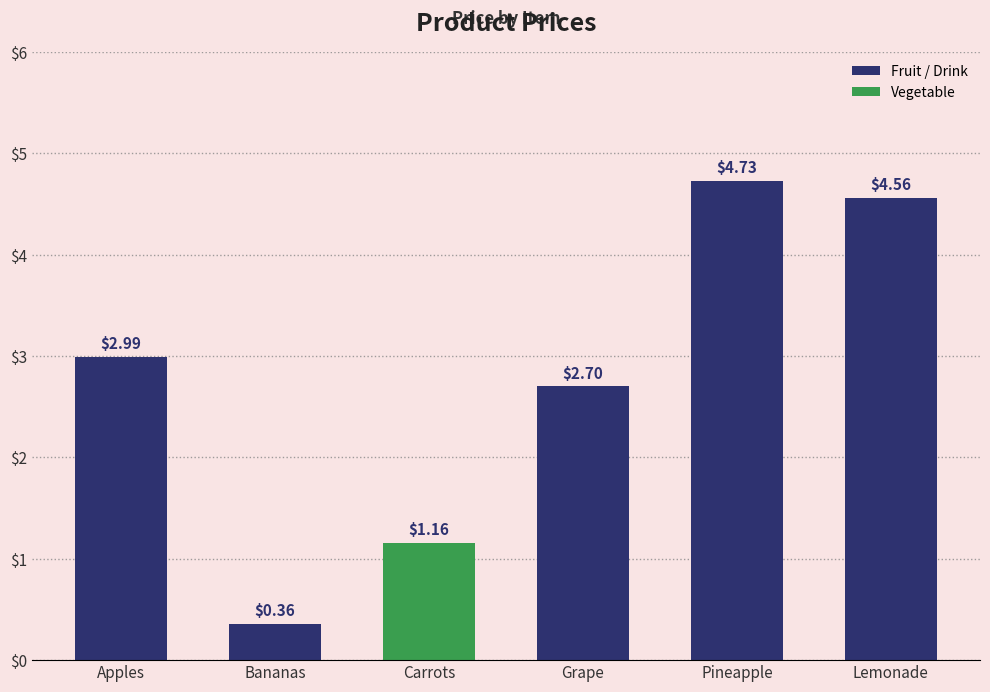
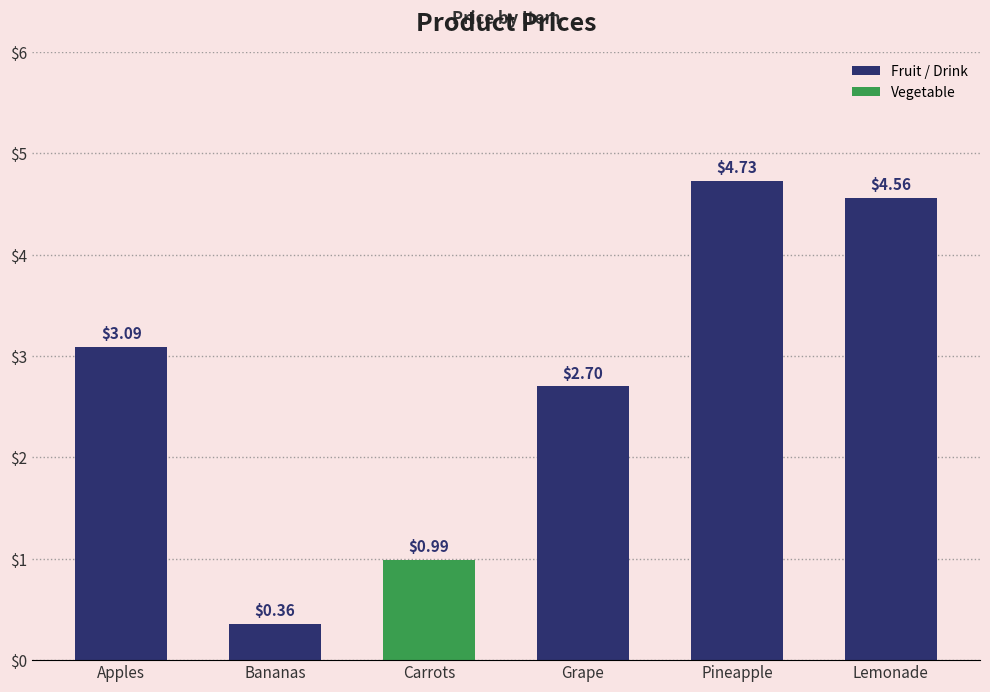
  {
-   "Apples": "$2.99",
+   "Apples": "$3.09",
    "Bananas": "$0.36",
-   "Carrots": "$1.16",
+   "Carrots": "$0.99",
    "Grape": "$2.70",
    "Pineapple": "$4.73",
    "Lemonade": "$4.56"
  }
